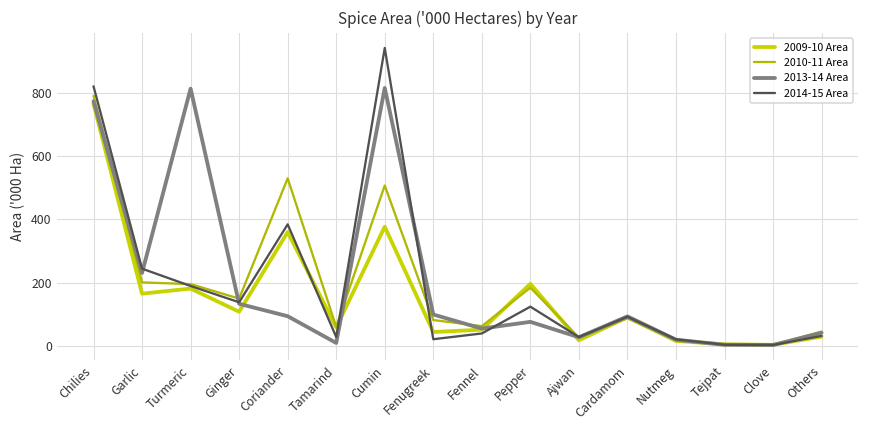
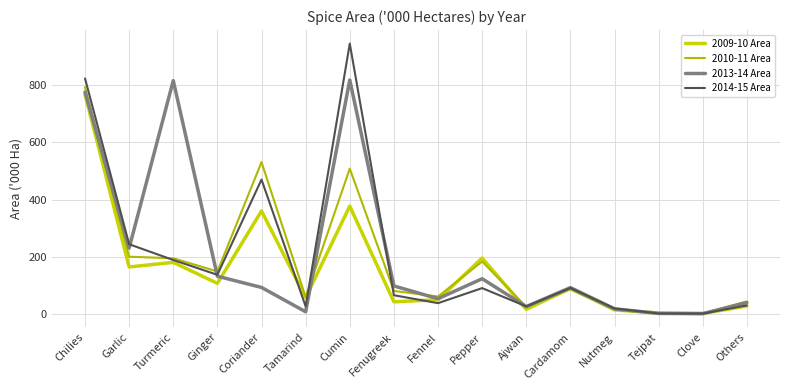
  {
    "2013-14 Area": {
      "Garlic": 230,
      "Turmeric": 810,
      "Coriander": 90,
      "Tamarind": 10,
      "Cumin": 820,
      "Fenugreek": 100,
-     "Pepper": 80
+     "Pepper": 120
    },
    "2014-15 Area": {
      "Chilies": 820,
      "Garlic": 240,
-     "Coriander": 380,
+     "Coriander": 470,
      "Tamarind": 30,
      "Cumin": 940,
-     "Fenugreek": 20,
+     "Fenugreek": 70,
      "Fennel": 40,
-     "Pepper": 120
+     "Pepper": 90
    }
  }
